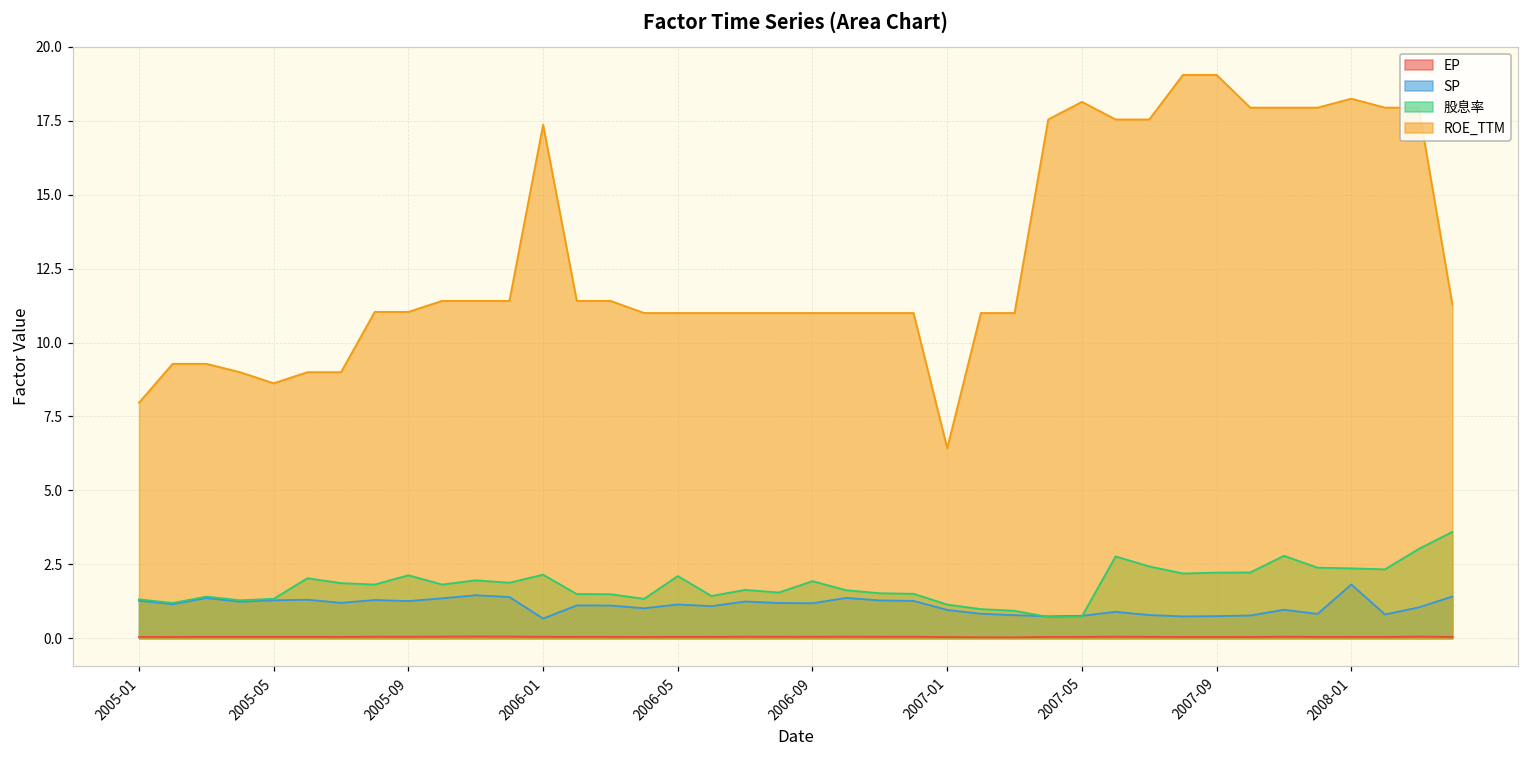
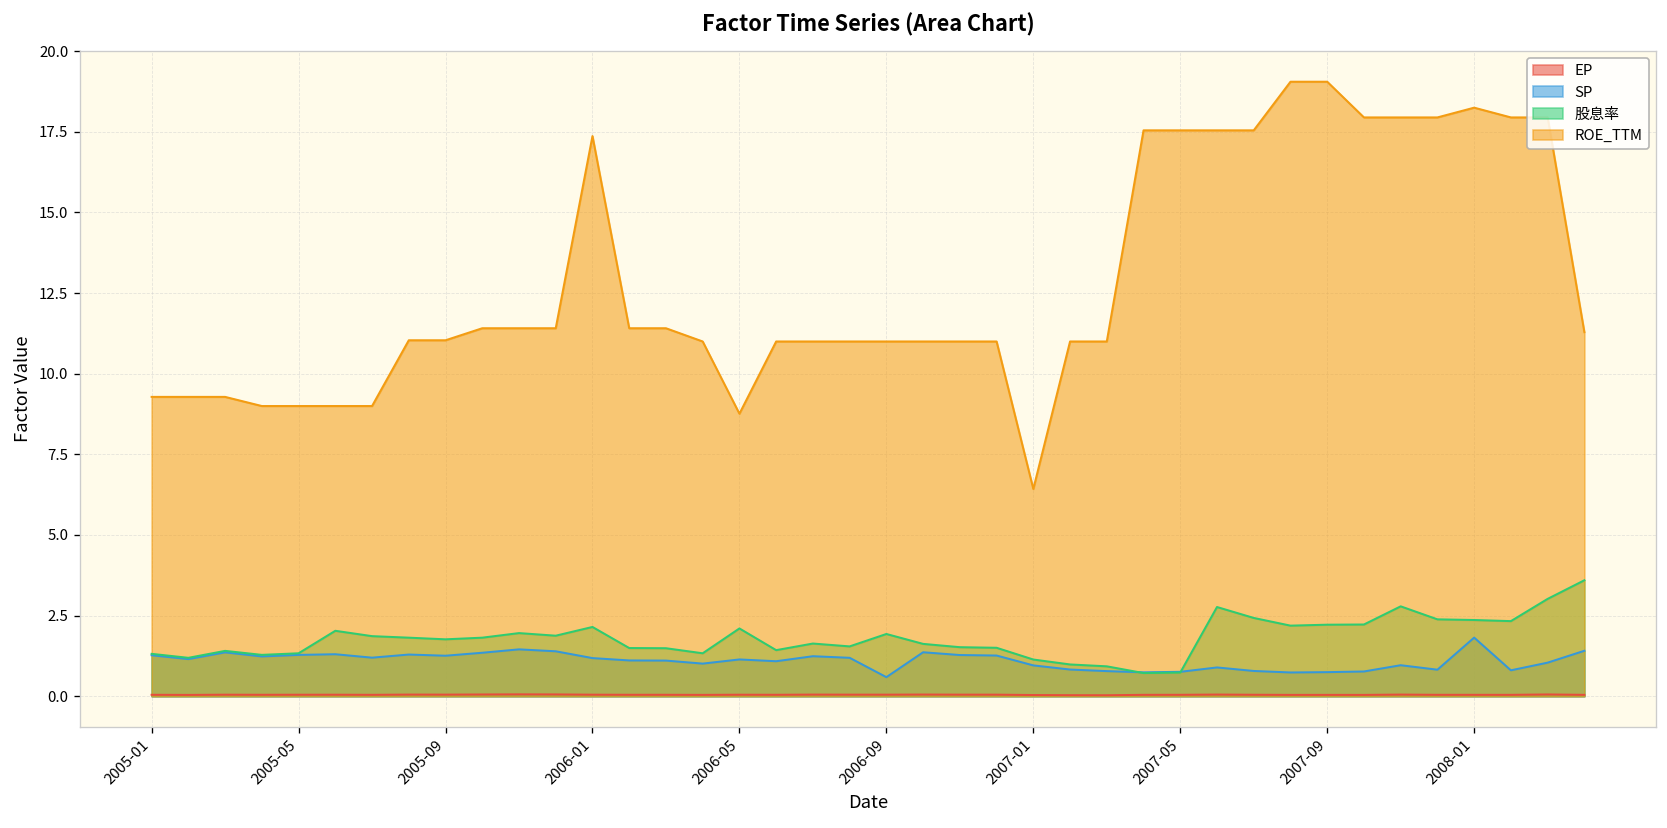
  {
    "EP": {
      "2005-01": 0.0,
      "2005-05": 0.0,
      "2005-09": 0.0,
      "2006-01": 0.0,
      "2006-05": 0.0,
      "2006-09": 0.0,
      "2007-01": 0.0,
      "2007-05": 0.0,
      "2007-09": 0.0,
      "2008-01": 0.0
    },
    "SP": {
      "2005-09": 1.3,
-     "2006-01": 0.7,
+     "2006-01": 1.2,
      "2006-05": 1.1,
-     "2006-09": 1.2,
+     "2006-09": 0.6,
      "2007-01": 1.0,
      "2007-09": 0.7,
      "2008-01": 1.8
    },
    "股息率": {
-     "2005-09": 2.1,
+     "2005-09": 1.8,
      "2006-01": 2.1,
      "2006-05": 2.1,
      "2006-09": 1.9,
      "2007-01": 1.1,
      "2007-09": 2.2,
      "2008-01": 2.4
    },
    "ROE_TTM": {
-     "2005-01": 8.0,
-     "2005-05": 8.6,
+     "2005-01": 9.3,
+     "2005-05": 9.0,
      "2005-09": 11.0,
      "2006-01": 17.4,
-     "2006-05": 11.0,
+     "2006-05": 8.8,
      "2006-09": 11.0,
      "2007-01": 6.4,
-     "2007-05": 18.1,
+     "2007-05": 17.5,
      "2007-09": 19.1,
      "2008-01": 18.2
    }
  }
